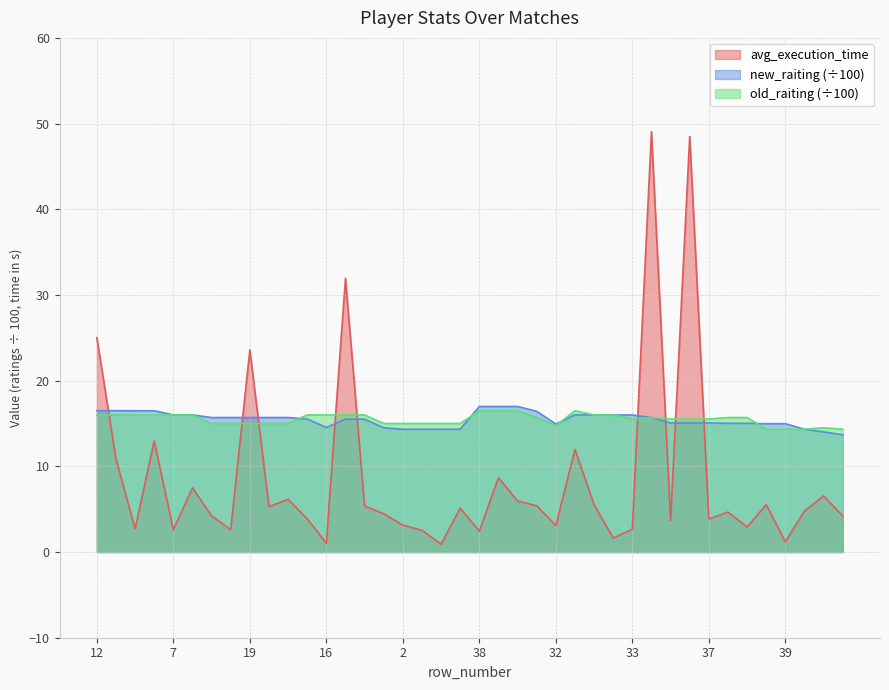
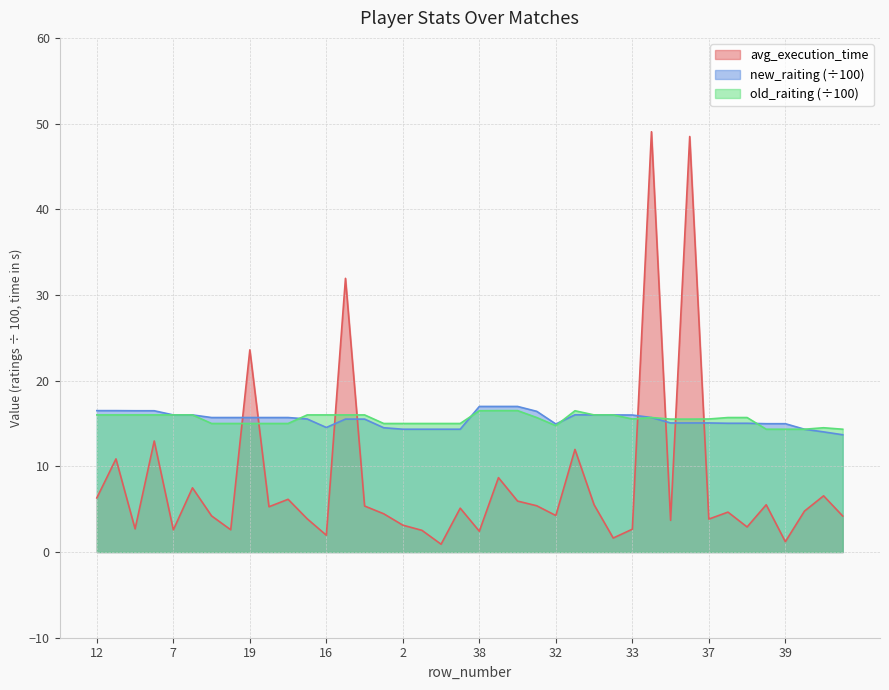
  {
    "avg_execution_time": {
-     "12": 25,
-     "16": 1,
-     "32": 3
+     "12": 6,
+     "16": 2,
+     "32": 4
    },
    "new_raiting (÷100)": {
      "12": 17,
      "16": 15
    },
    "old_raiting (÷100)": {
      "12": 16,
      "16": 16
    }
  }
